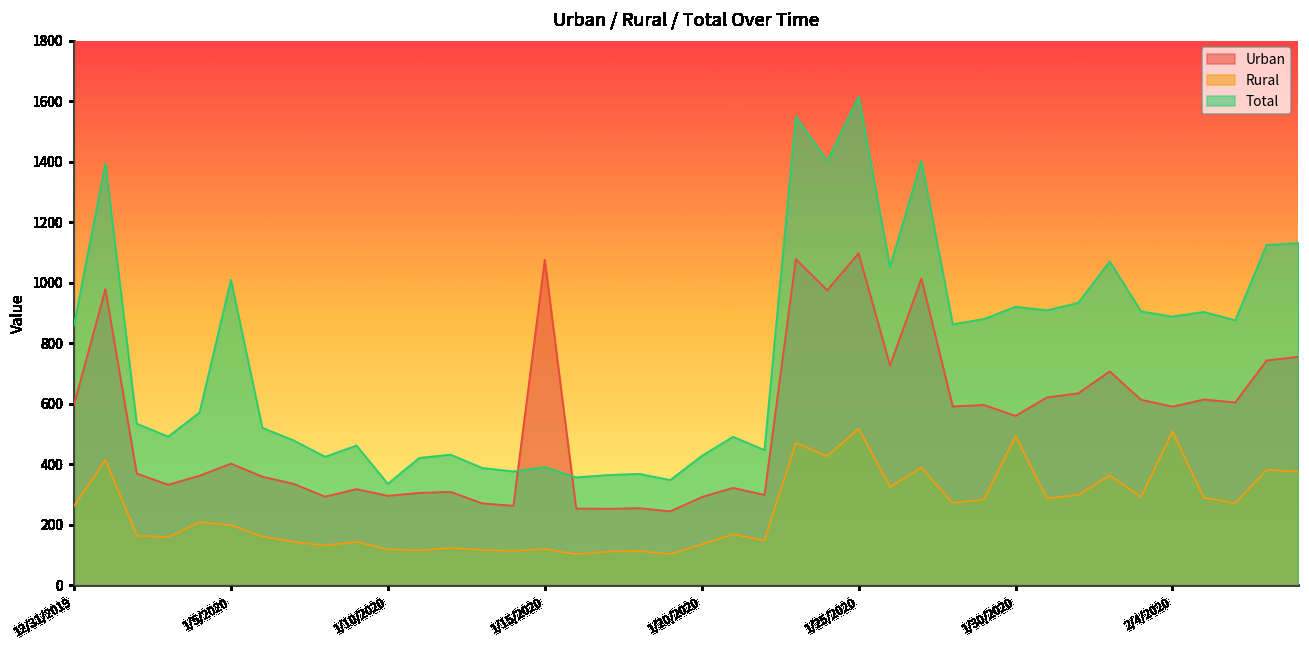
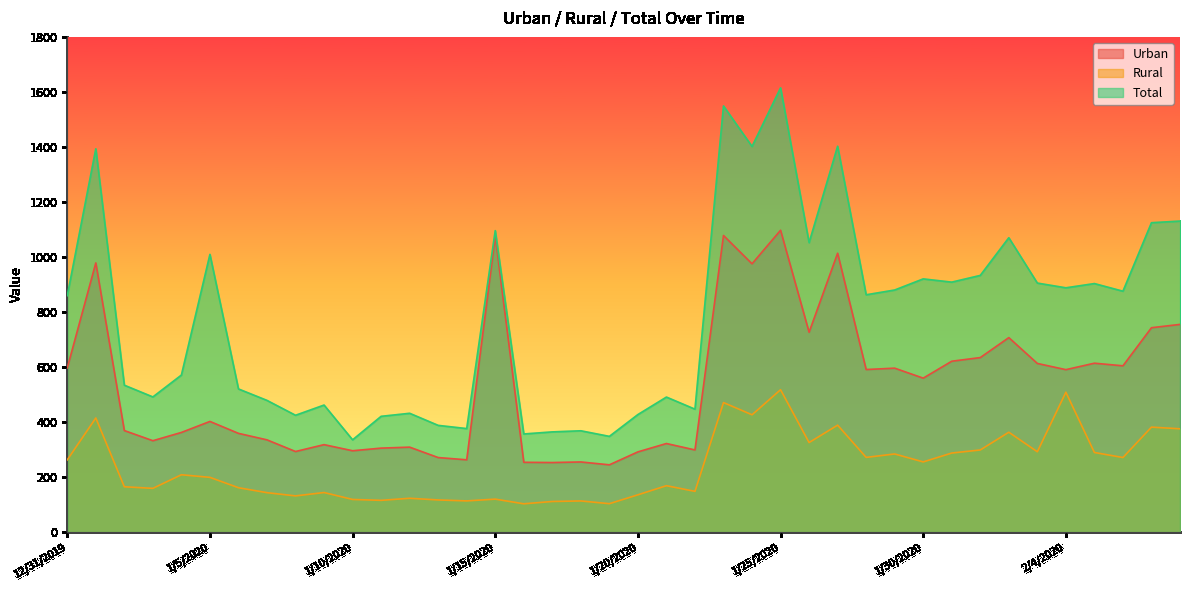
  {
    "Urban": {
      "12/31/2019": 600,
      "1/5/2020": 400,
      "1/10/2020": 300,
      "1/15/2020": 1080,
      "1/20/2020": 290,
      "1/25/2020": 1100,
      "1/30/2020": 560,
      "2/4/2020": 590
    },
    "Rural": {
      "12/31/2019": 260,
      "1/5/2020": 200,
      "1/10/2020": 120,
      "1/15/2020": 120,
      "1/20/2020": 140,
      "1/25/2020": 520,
-     "1/30/2020": 490,
+     "1/30/2020": 260,
      "2/4/2020": 510
    },
    "Total": {
      "12/31/2019": 860,
      "1/5/2020": 1010,
      "1/10/2020": 340,
-     "1/15/2020": 390,
+     "1/15/2020": 1100,
      "1/20/2020": 430,
      "1/25/2020": 1610,
      "1/30/2020": 920,
      "2/4/2020": 890
    }
  }
